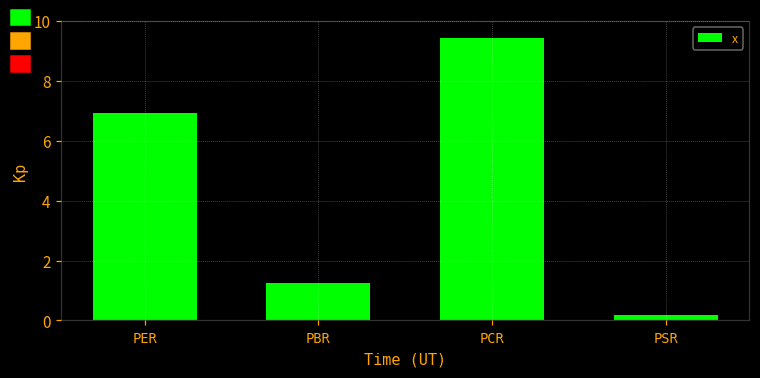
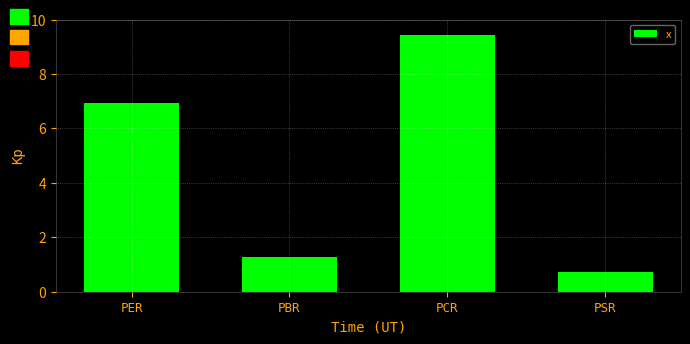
  {
    "PER": 6.9,
    "PBR": 1.3,
    "PCR": 9.4,
-   "PSR": 0.2
+   "PSR": 0.7
  }
